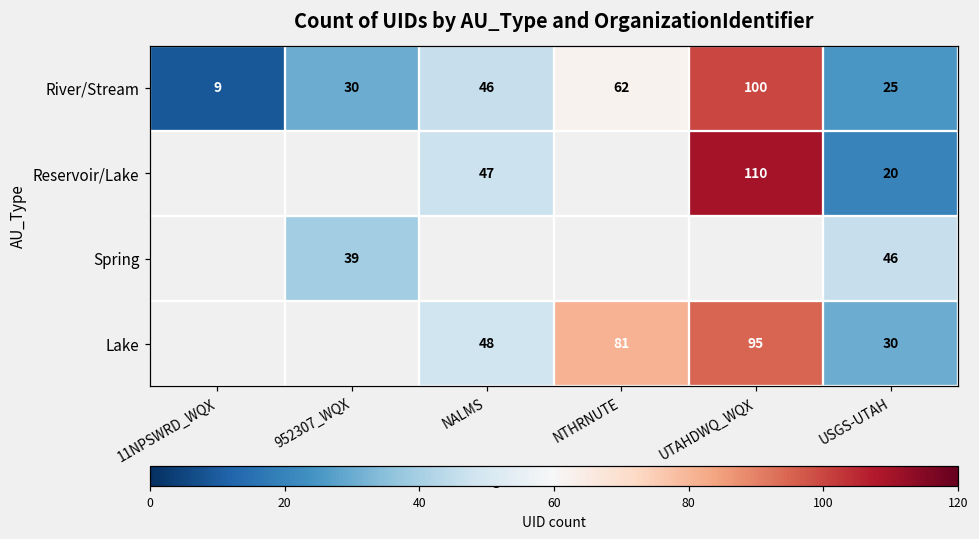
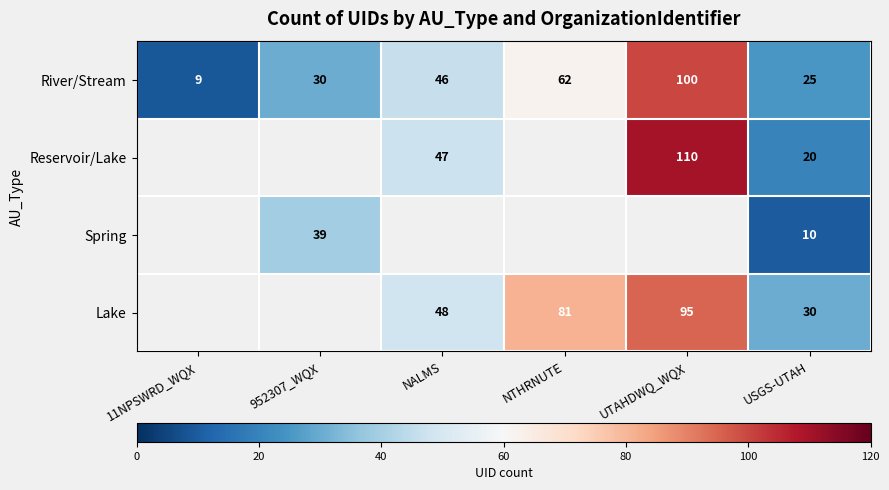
  {
    "River/Stream": {
      "11NPSWRD_WQX": 9,
      "952307_WQX": 30,
      "NALMS": 46,
      "NTHRNUTE": 62,
      "UTAHDWQ_WQX": 100,
      "USGS-UTAH": 25
    },
    "Reservoir/Lake": {
      "NALMS": 47,
      "UTAHDWQ_WQX": 110,
      "USGS-UTAH": 20
    },
    "Spring": {
      "952307_WQX": 39,
-     "USGS-UTAH": 46
+     "USGS-UTAH": 10
    },
    "Lake": {
      "NALMS": 48,
      "NTHRNUTE": 81,
      "UTAHDWQ_WQX": 95,
      "USGS-UTAH": 30
    }
  }
